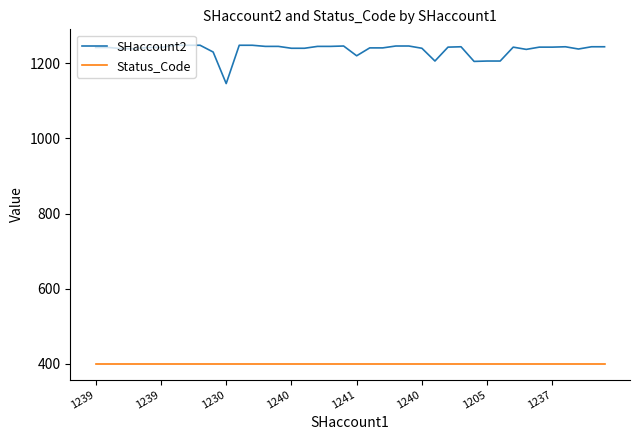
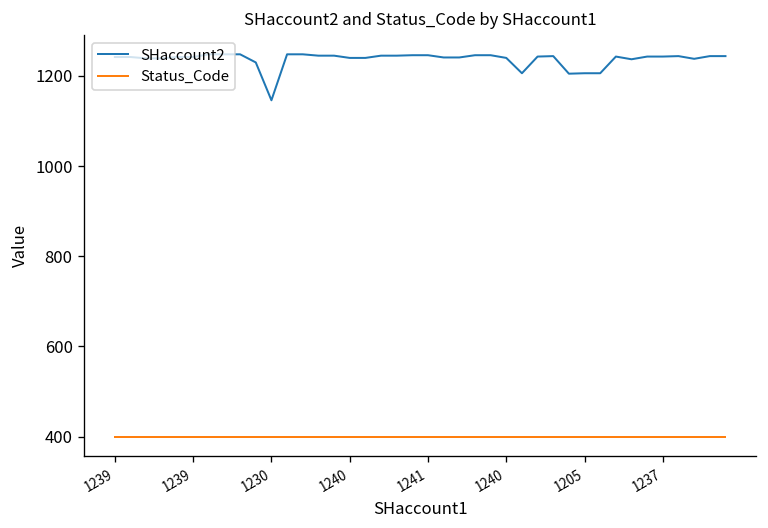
  {
    "SHaccount2": {
      "1230": 1150,
-     "1241": 1220,
+     "1241": 1250,
      "1205": 1210,
      "1237": 1240
    },
    "Status_Code": {
      "1230": 400,
      "1241": 400,
      "1205": 400,
      "1237": 400
    }
  }
